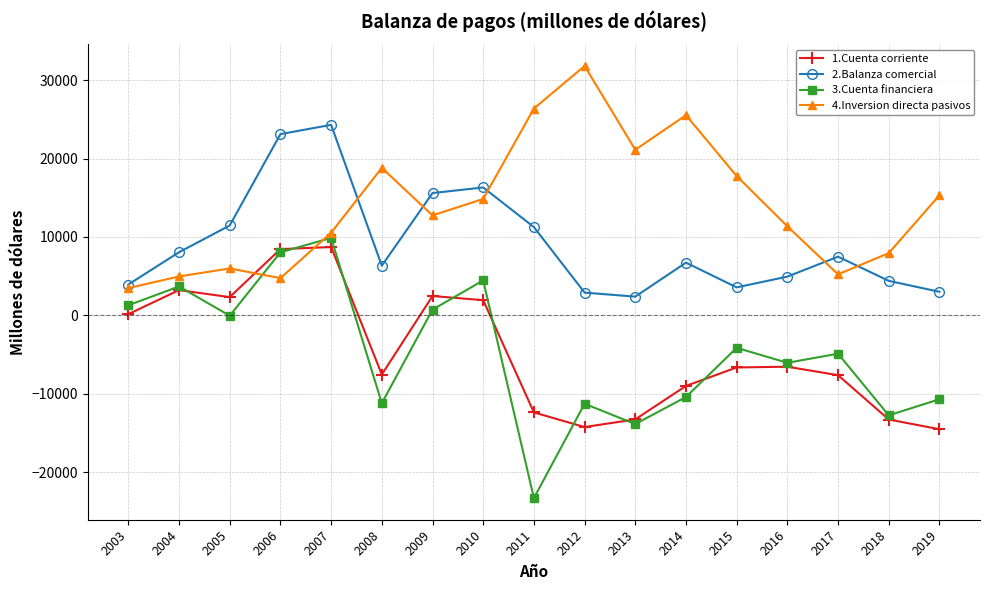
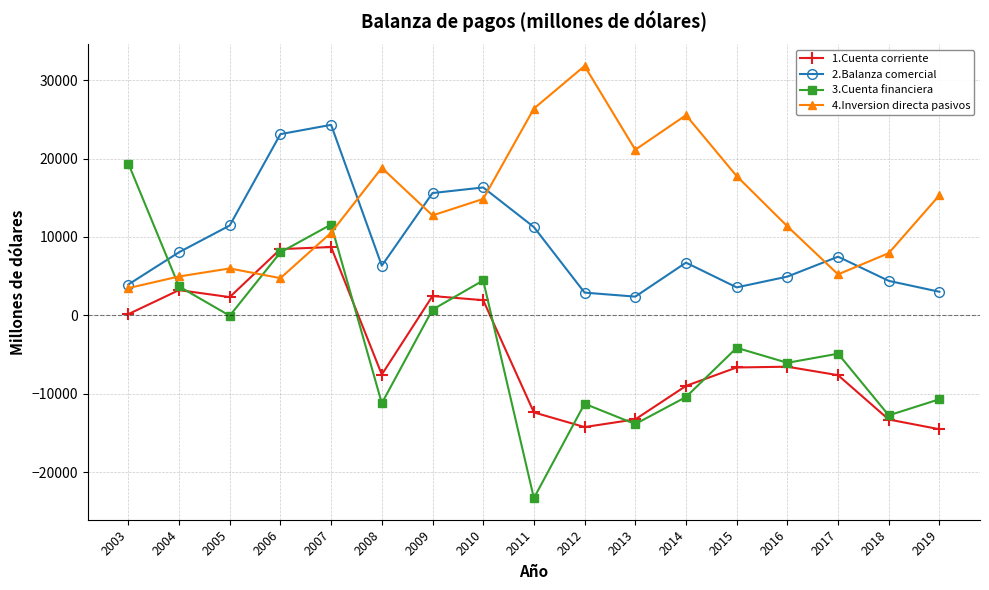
  {
    "1.Cuenta corriente": {
      "2003": 0,
      "2004": 3000,
      "2005": 2000,
      "2006": 8000,
      "2007": 9000,
      "2008": -8000,
      "2009": 2000,
      "2010": 2000,
      "2011": -12000,
      "2012": -14000,
      "2013": -13000,
      "2014": -9000,
      "2015": -7000,
      "2016": -7000,
      "2017": -8000,
      "2018": -13000,
      "2019": -15000
    },
    "2.Balanza comercial": {
      "2003": 4000,
      "2004": 8000,
      "2005": 11000,
      "2006": 23000,
      "2007": 24000,
      "2008": 6000,
      "2009": 16000,
      "2010": 16000,
      "2011": 11000,
      "2012": 3000,
      "2013": 2000,
      "2014": 7000,
      "2015": 4000,
      "2016": 5000,
      "2017": 7000,
      "2018": 4000,
      "2019": 3000
    },
    "3.Cuenta financiera": {
-     "2003": 1000,
+     "2003": 19000,
      "2004": 4000,
      "2005": 0,
      "2006": 8000,
-     "2007": 10000,
+     "2007": 12000,
      "2008": -11000,
      "2009": 1000,
      "2010": 4000,
      "2011": -23000,
      "2012": -11000,
      "2013": -14000,
      "2014": -10000,
      "2015": -4000,
      "2016": -6000,
      "2017": -5000,
      "2018": -13000,
      "2019": -11000
    },
    "4.Inversion directa pasivos": {
      "2003": 3000,
      "2004": 5000,
      "2005": 6000,
      "2006": 5000,
      "2007": 11000,
      "2008": 19000,
      "2009": 13000,
      "2010": 15000,
      "2011": 26000,
      "2012": 32000,
      "2013": 21000,
      "2014": 26000,
      "2015": 18000,
      "2016": 11000,
      "2017": 5000,
      "2018": 8000,
      "2019": 15000
    }
  }
